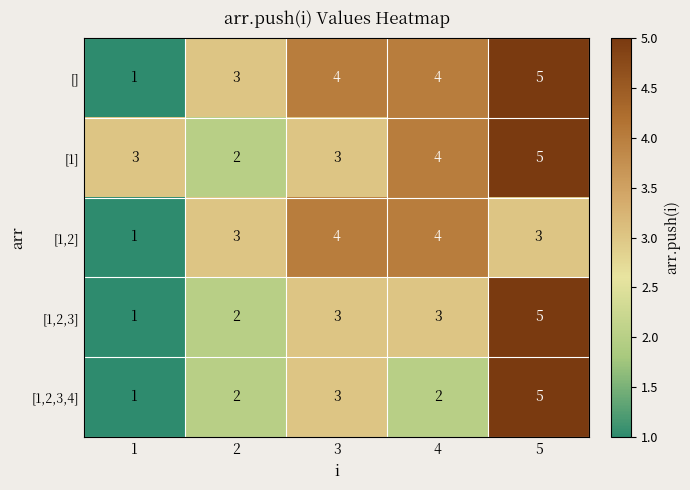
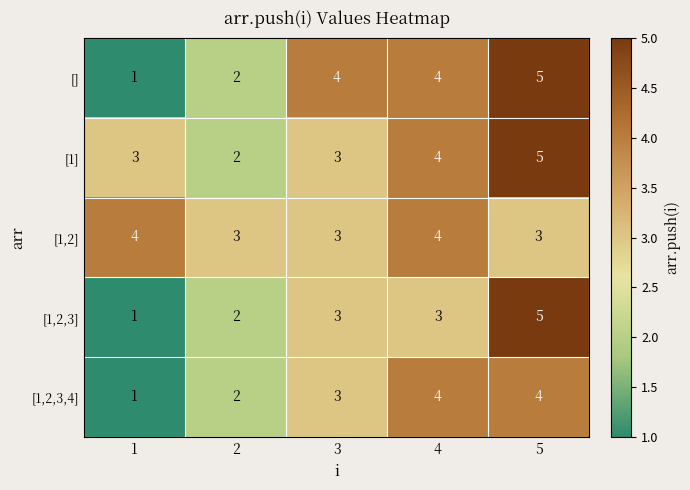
  {
    "[]": {
      "1": 1,
-     "2": 3,
+     "2": 2,
      "3": 4,
      "4": 4,
      "5": 5
    },
    "[1]": {
      "1": 3,
      "2": 2,
      "3": 3,
      "4": 4,
      "5": 5
    },
    "[1,2]": {
-     "1": 1,
+     "1": 4,
      "2": 3,
-     "3": 4,
+     "3": 3,
      "4": 4,
      "5": 3
    },
    "[1,2,3]": {
      "1": 1,
      "2": 2,
      "3": 3,
      "4": 3,
      "5": 5
    },
    "[1,2,3,4]": {
      "1": 1,
      "2": 2,
      "3": 3,
-     "4": 2,
-     "5": 5
+     "4": 4,
+     "5": 4
    }
  }
